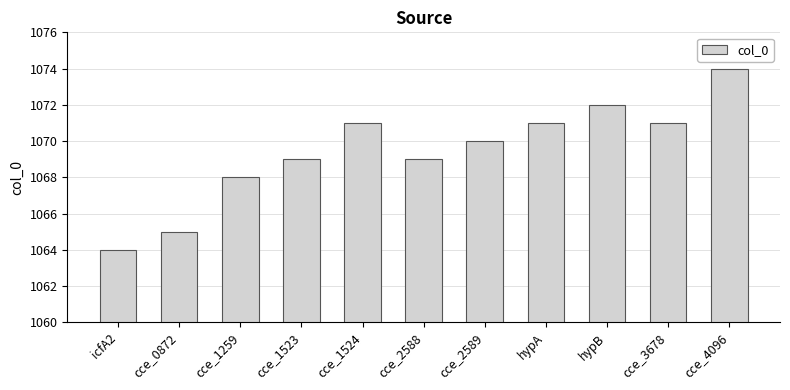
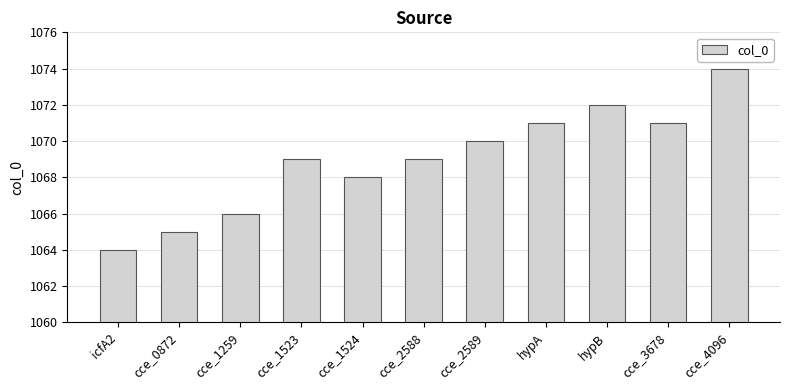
  {
    "icfA2": 1064,
    "cce_0872": 1065,
-   "cce_1259": 1068,
+   "cce_1259": 1066,
    "cce_1523": 1069,
-   "cce_1524": 1071,
+   "cce_1524": 1068,
    "cce_2588": 1069,
    "cce_2589": 1070,
    "hypA": 1071,
    "hypB": 1072,
    "cce_3678": 1071,
    "cce_4096": 1074
  }
